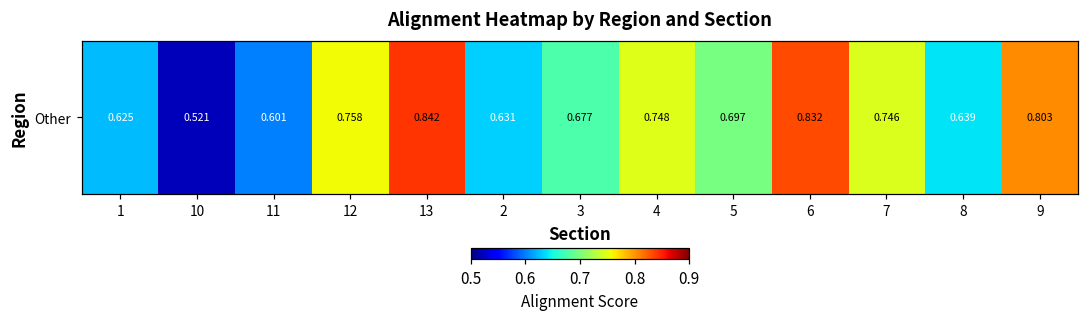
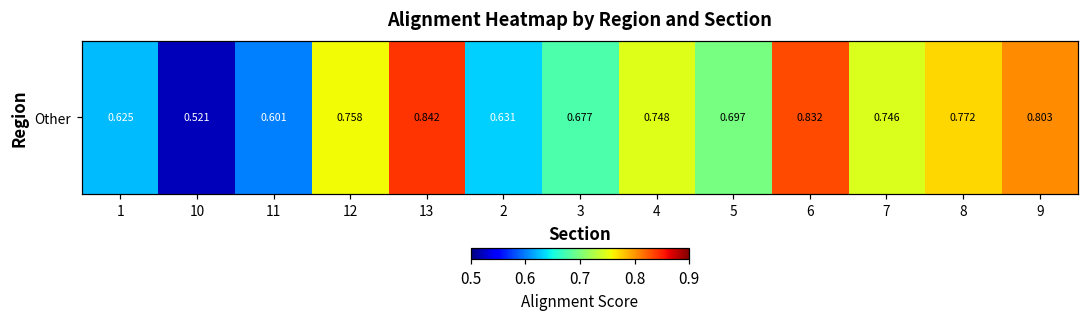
  {
    "Other": {
      "1": 0.625,
      "10": 0.521,
      "11": 0.601,
      "12": 0.758,
      "13": 0.842,
      "2": 0.631,
      "3": 0.677,
      "4": 0.748,
      "5": 0.697,
      "6": 0.832,
      "7": 0.746,
-     "8": 0.639,
+     "8": 0.772,
      "9": 0.803
    }
  }
